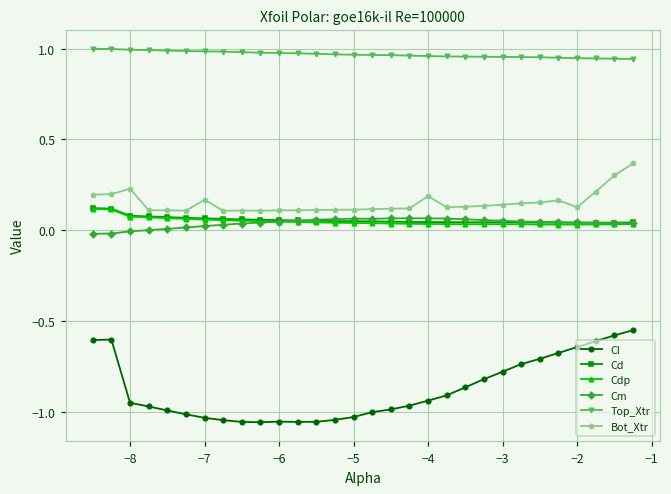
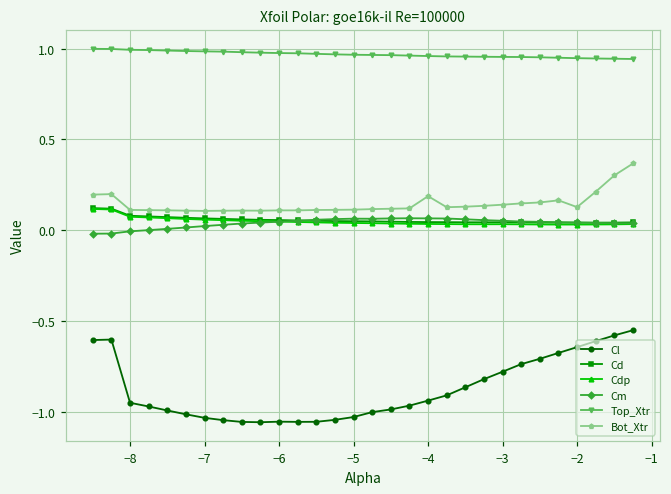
  {
    "Bot_Xtr": {
-     "−8": 0.23,
-     "−7": 0.17,
+     "−8": 0.11,
+     "−7": 0.11,
      "−6": 0.11,
      "−5": 0.11,
      "−4": 0.19,
      "−3": 0.14,
      "−2": 0.13
    }
  }
